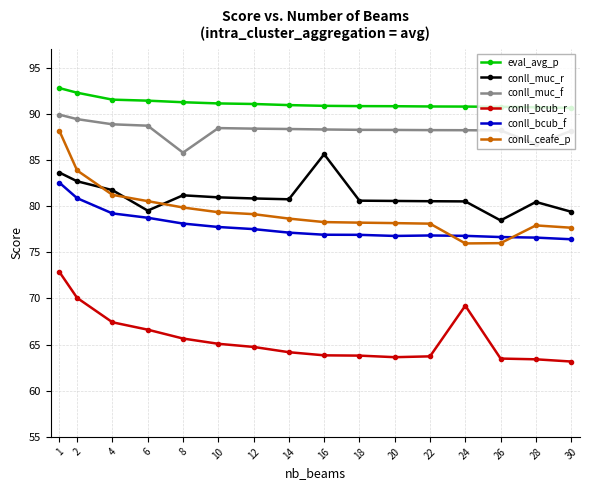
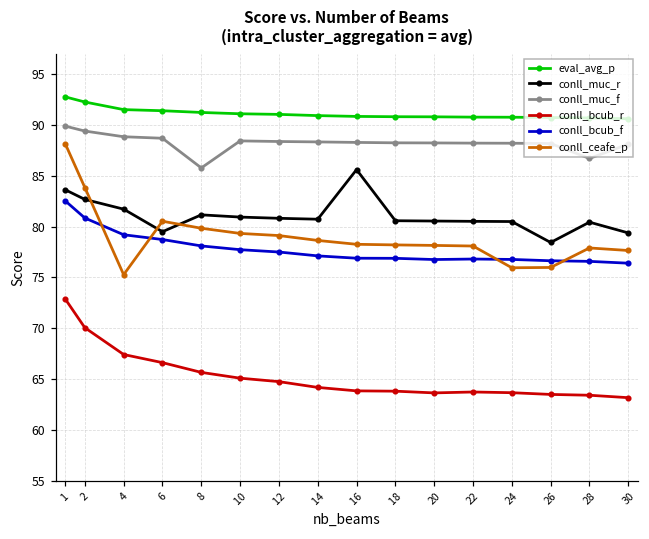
  {
    "eval_avg_p": {
      "1": 93,
      "2": 92,
      "4": 92,
      "6": 91,
      "8": 91,
      "10": 91,
      "12": 91,
      "14": 91,
      "16": 91,
      "18": 91,
      "20": 91,
      "22": 91,
      "24": 91
    },
    "conll_muc_r": {
      "1": 84,
      "2": 83,
      "4": 82,
      "6": 80,
      "8": 81,
      "10": 81,
      "12": 81,
      "14": 81,
      "16": 86,
      "18": 81,
      "20": 81,
      "22": 81,
      "24": 81,
      "26": 78,
      "28": 80,
      "30": 79
    },
    "conll_muc_f": {
      "1": 90,
      "2": 89,
      "4": 89,
      "6": 89,
      "8": 86,
      "10": 88,
      "12": 88,
      "14": 88,
      "16": 88,
      "18": 88,
      "20": 88,
      "22": 88,
      "24": 88
    },
    "conll_bcub_r": {
      "1": 73,
      "2": 70,
      "4": 67,
      "6": 67,
      "8": 66,
      "10": 65,
      "12": 65,
      "14": 64,
      "16": 64,
      "18": 64,
      "20": 64,
      "22": 64,
-     "24": 69,
+     "24": 64,
      "26": 63,
      "28": 63,
      "30": 63
    },
    "conll_bcub_f": {
      "1": 83,
      "2": 81,
      "4": 79,
      "6": 79,
      "8": 78,
      "10": 78,
      "12": 78,
      "14": 77,
      "16": 77,
      "18": 77,
      "20": 77,
      "22": 77,
      "24": 77,
      "26": 77,
      "28": 77,
      "30": 76
    },
    "conll_ceafe_p": {
      "1": 88,
      "2": 84,
-     "4": 81,
+     "4": 75,
      "6": 81,
      "8": 80,
      "10": 79,
      "12": 79,
      "14": 79,
      "16": 78,
      "18": 78,
      "20": 78,
      "22": 78,
      "24": 76,
      "26": 76,
      "28": 78,
      "30": 78
    }
  }
